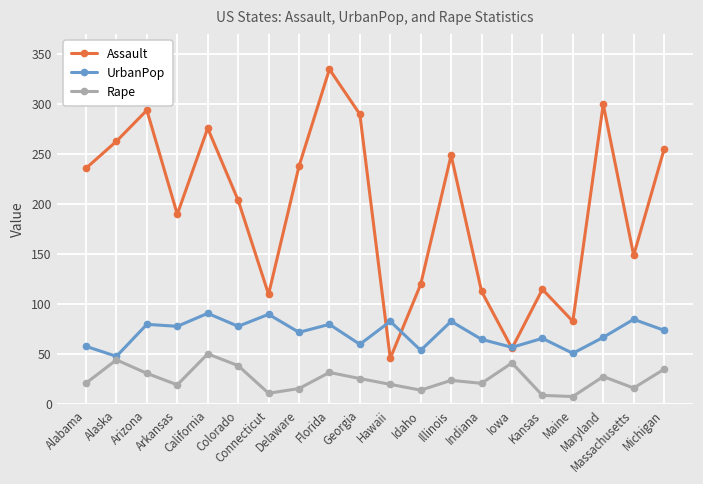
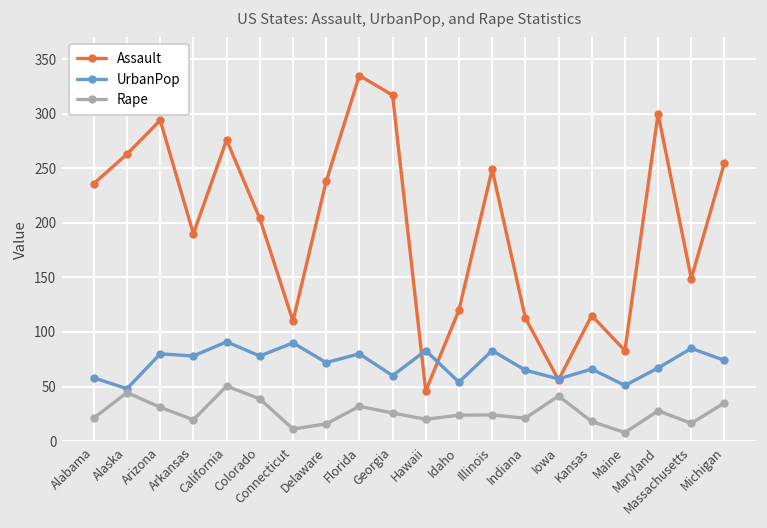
  {
    "Assault": {
      "Alabama": 240,
      "Alaska": 260,
      "Arizona": 290,
      "Arkansas": 190,
      "California": 280,
      "Colorado": 200,
      "Connecticut": 110,
      "Delaware": 240,
      "Florida": 340,
-     "Georgia": 290,
+     "Georgia": 320,
      "Hawaii": 50,
      "Idaho": 120,
      "Illinois": 250,
      "Indiana": 110,
      "Kansas": 120,
      "Maine": 80,
      "Maryland": 300,
      "Massachusetts": 150,
      "Michigan": 260
    },
    "UrbanPop": {
      "Alabama": 60,
      "Alaska": 50,
      "Arizona": 80,
      "Arkansas": 80,
      "California": 90,
      "Colorado": 80,
      "Connecticut": 90,
      "Delaware": 70,
      "Florida": 80,
      "Georgia": 60,
      "Hawaii": 80,
      "Idaho": 50,
      "Illinois": 80,
      "Indiana": 70,
      "Kansas": 70,
      "Maine": 50,
      "Maryland": 70,
      "Massachusetts": 90,
      "Michigan": 70
    },
    "Rape": {
      "Alabama": 20,
      "Alaska": 40,
      "Arizona": 30,
      "Arkansas": 20,
      "California": 50,
      "Colorado": 40,
      "Connecticut": 10,
      "Delaware": 20,
      "Florida": 30,
      "Georgia": 30,
      "Hawaii": 20,
-     "Idaho": 10,
+     "Idaho": 20,
      "Illinois": 20,
      "Indiana": 20,
      "Iowa": 40,
-     "Kansas": 10,
+     "Kansas": 20,
      "Maine": 10,
      "Maryland": 30,
      "Massachusetts": 20,
      "Michigan": 40
    }
  }
